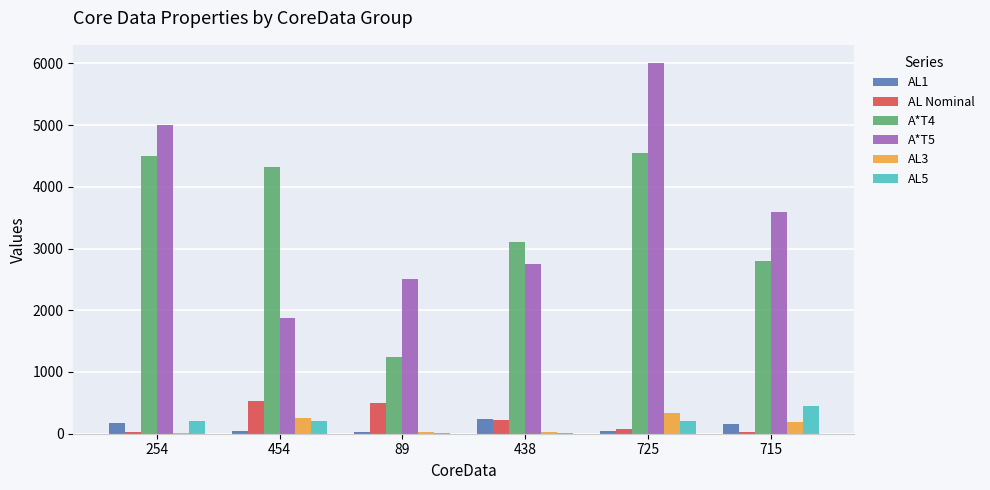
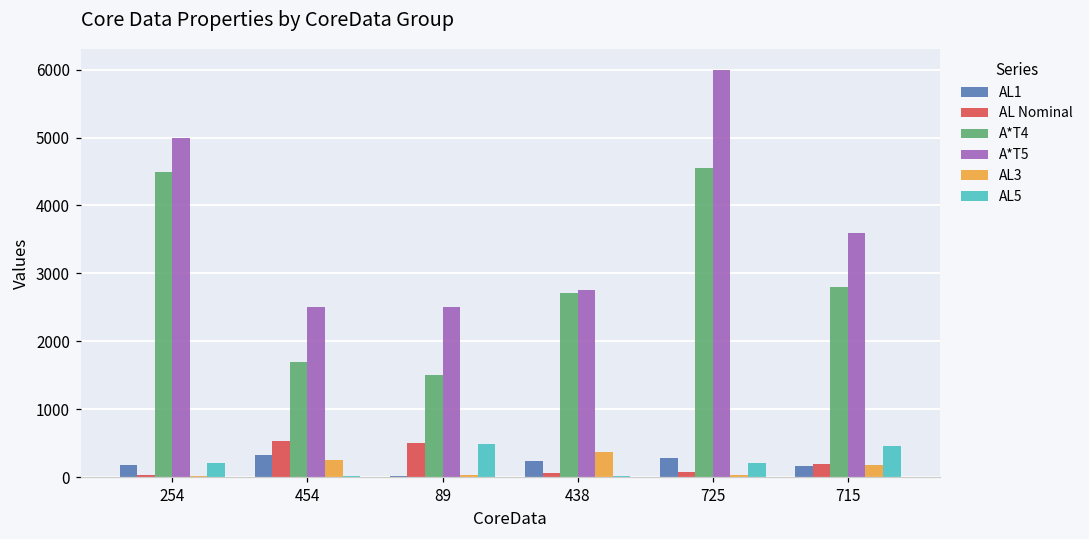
  {
    "AL1": {
      "254": 200,
-     "454": 0,
+     "454": 300,
      "438": 200,
-     "725": 0,
+     "725": 300,
      "715": 200
    },
    "AL Nominal": {
      "454": 500,
      "89": 500,
-     "438": 200,
+     "438": 100,
      "725": 100,
-     "715": 0
+     "715": 200
    },
    "A*T4": {
      "254": 4500,
-     "454": 4300,
-     "89": 1200,
-     "438": 3100,
+     "454": 1700,
+     "89": 1500,
+     "438": 2700,
      "725": 4600,
      "715": 2800
    },
    "A*T5": {
      "254": 5000,
-     "454": 1900,
+     "454": 2500,
      "89": 2500,
      "438": 2800,
      "725": 6000,
      "715": 3600
    },
    "AL3": {
      "454": 300,
-     "438": 0,
-     "725": 300,
+     "438": 400,
+     "725": 0,
      "715": 200
    },
    "AL5": {
      "254": 200,
-     "454": 200,
-     "89": 0,
+     "454": 0,
+     "89": 500,
      "725": 200,
      "715": 500
    }
  }
